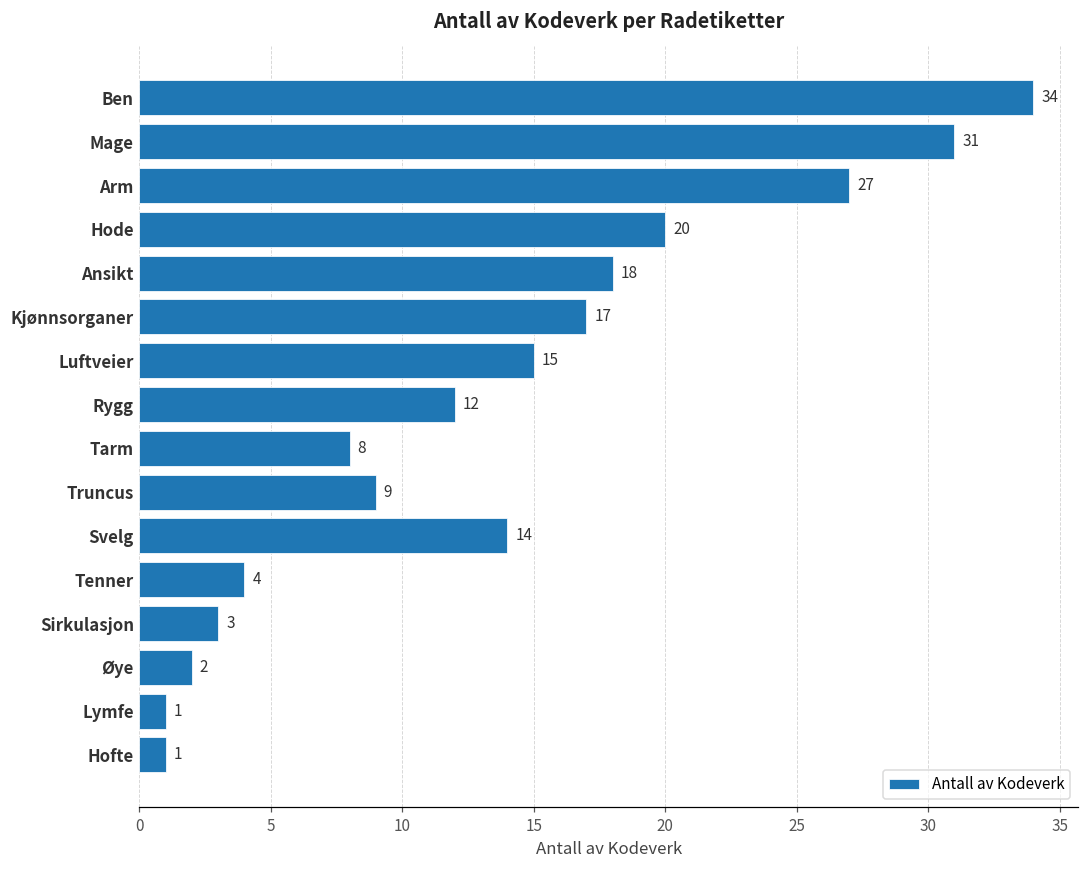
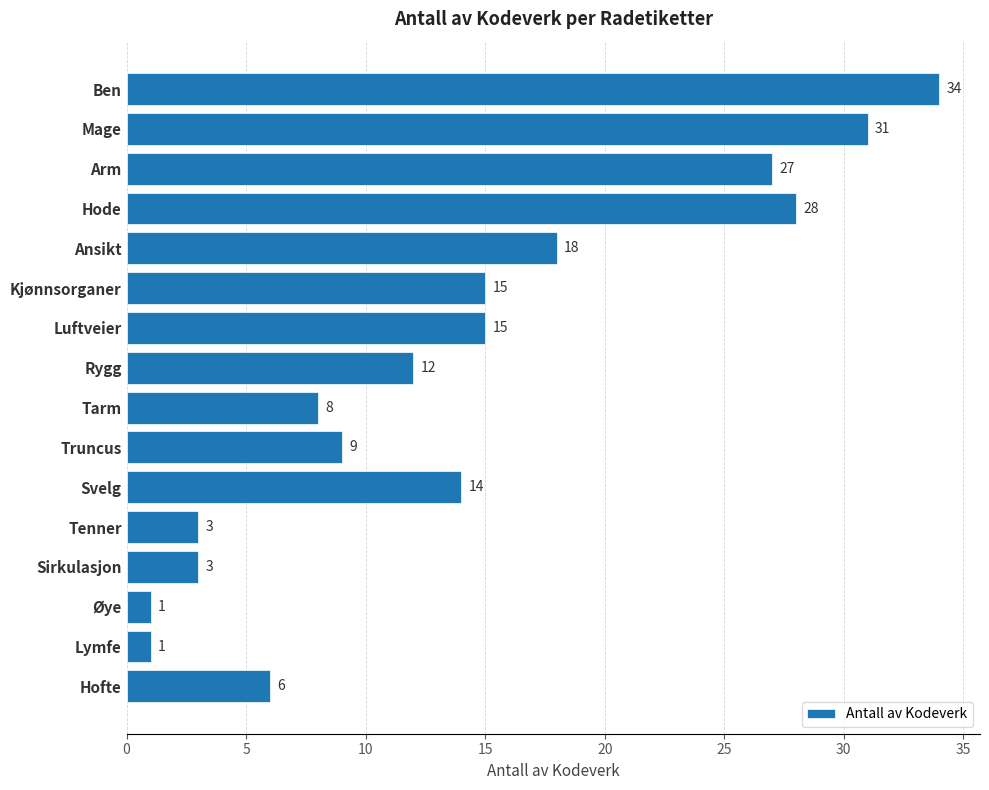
  {
    "Ben": 34,
    "Mage": 31,
    "Arm": 27,
-   "Hode": 20,
+   "Hode": 28,
    "Ansikt": 18,
-   "Kjønnsorganer": 17,
+   "Kjønnsorganer": 15,
    "Luftveier": 15,
    "Rygg": 12,
    "Tarm": 8,
    "Truncus": 9,
    "Svelg": 14,
-   "Tenner": 4,
+   "Tenner": 3,
    "Sirkulasjon": 3,
-   "Øye": 2,
+   "Øye": 1,
    "Lymfe": 1,
-   "Hofte": 1
+   "Hofte": 6
  }
